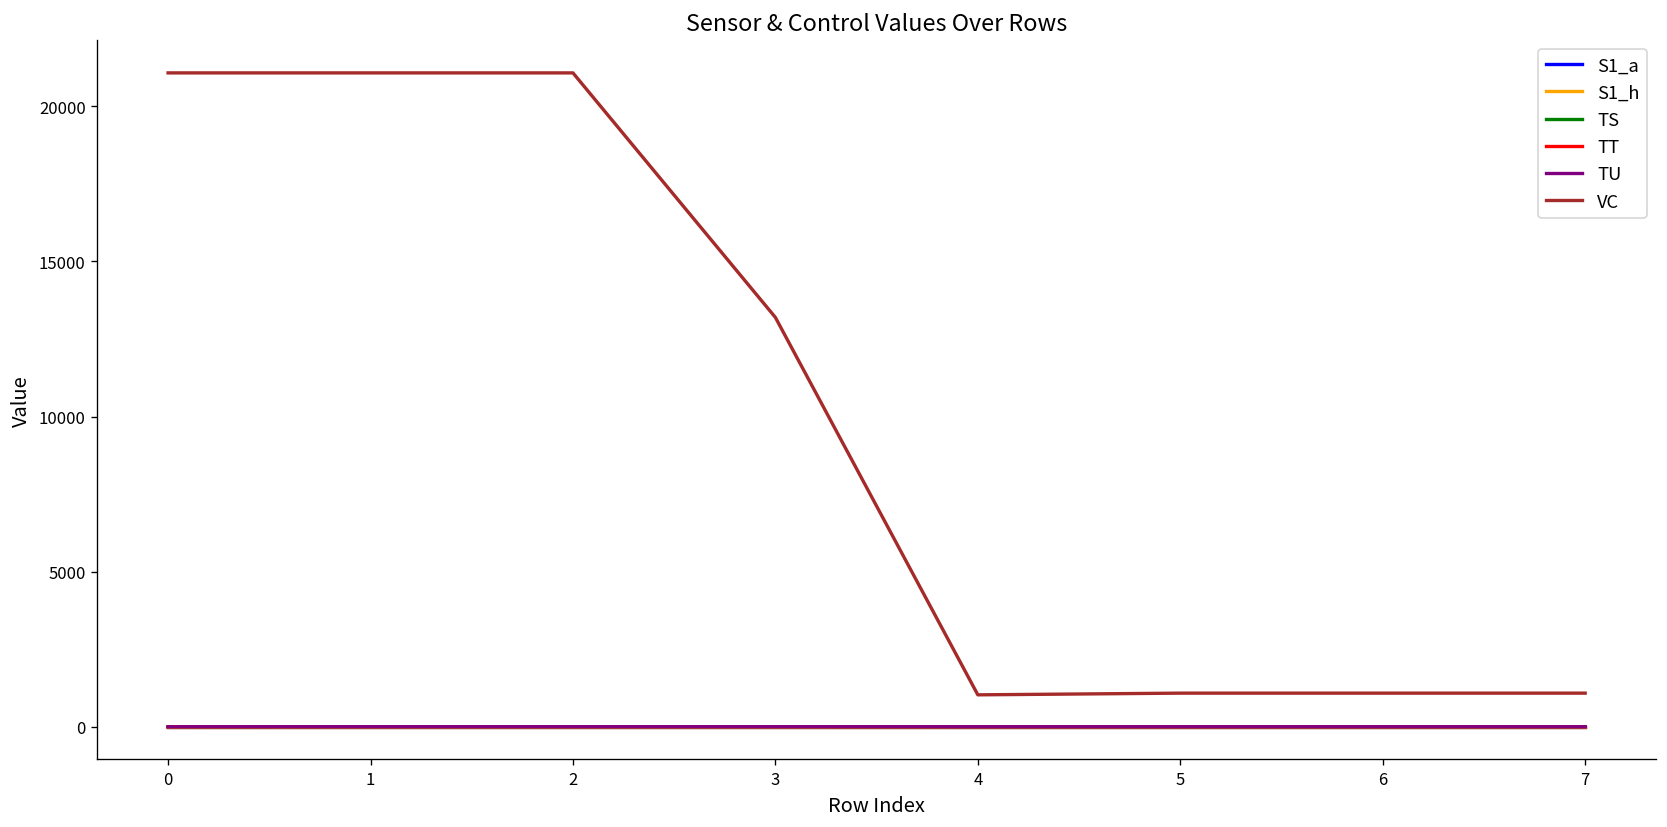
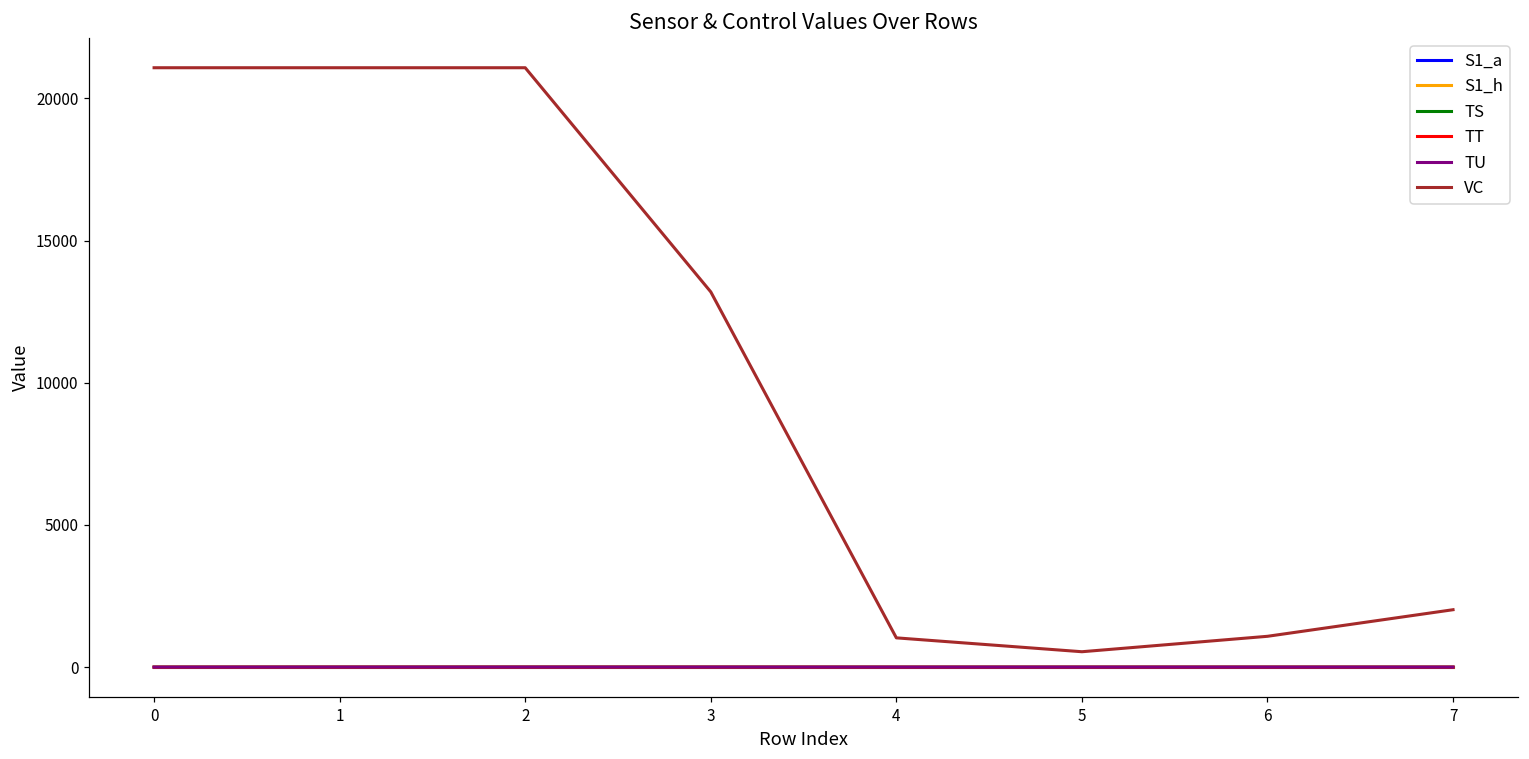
  {
    "TU": {
      "0": 0,
      "1": 0,
      "2": 0,
      "3": 0,
      "4": 0,
      "5": 0,
      "6": 0,
      "7": 0
    },
    "VC": {
      "0": 21100,
      "1": 21100,
      "2": 21100,
      "3": 13200,
      "4": 1000,
-     "5": 1100,
+     "5": 500,
      "6": 1100,
-     "7": 1100
+     "7": 2000
    }
  }
